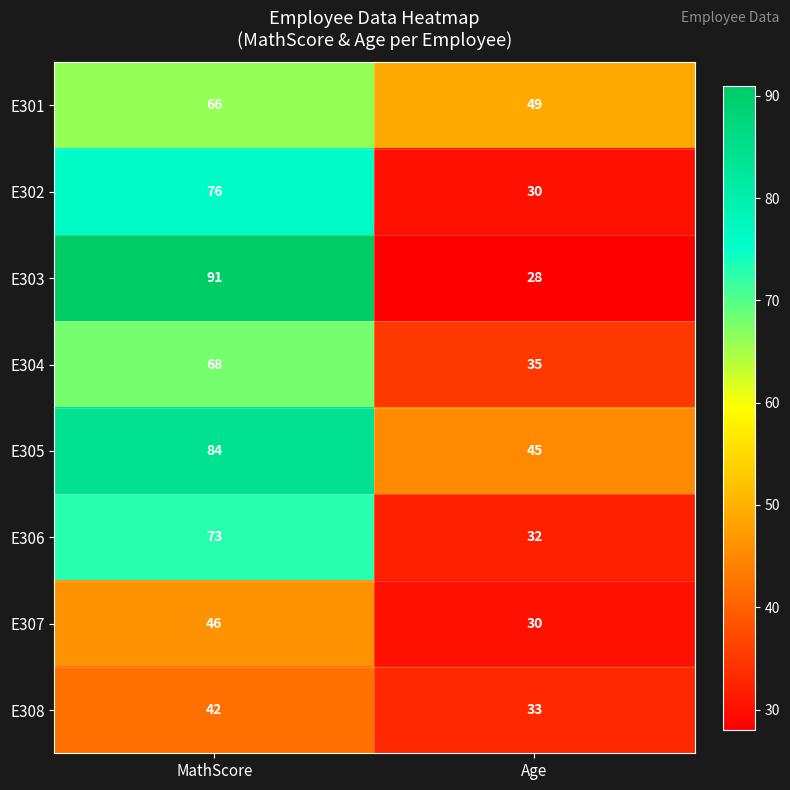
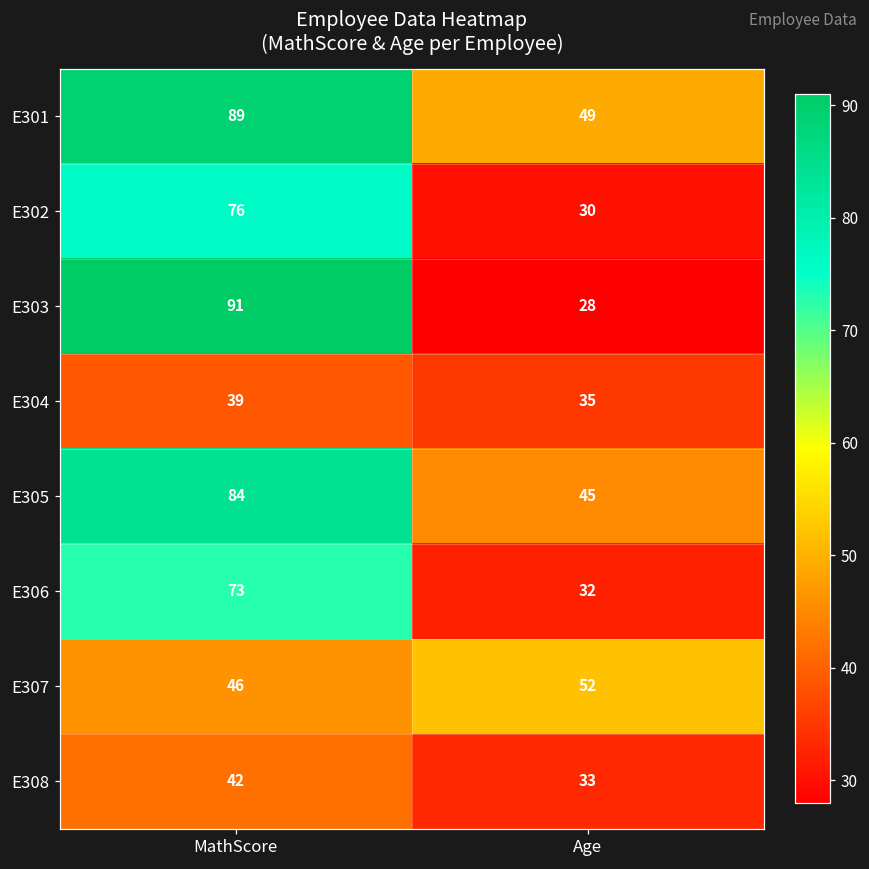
  {
    "E301": {
-     "MathScore": 66,
+     "MathScore": 89,
      "Age": 49
    },
    "E302": {
      "MathScore": 76,
      "Age": 30
    },
    "E303": {
      "MathScore": 91,
      "Age": 28
    },
    "E304": {
-     "MathScore": 68,
+     "MathScore": 39,
      "Age": 35
    },
    "E305": {
      "MathScore": 84,
      "Age": 45
    },
    "E306": {
      "MathScore": 73,
      "Age": 32
    },
    "E307": {
      "MathScore": 46,
-     "Age": 30
+     "Age": 52
    },
    "E308": {
      "MathScore": 42,
      "Age": 33
    }
  }
